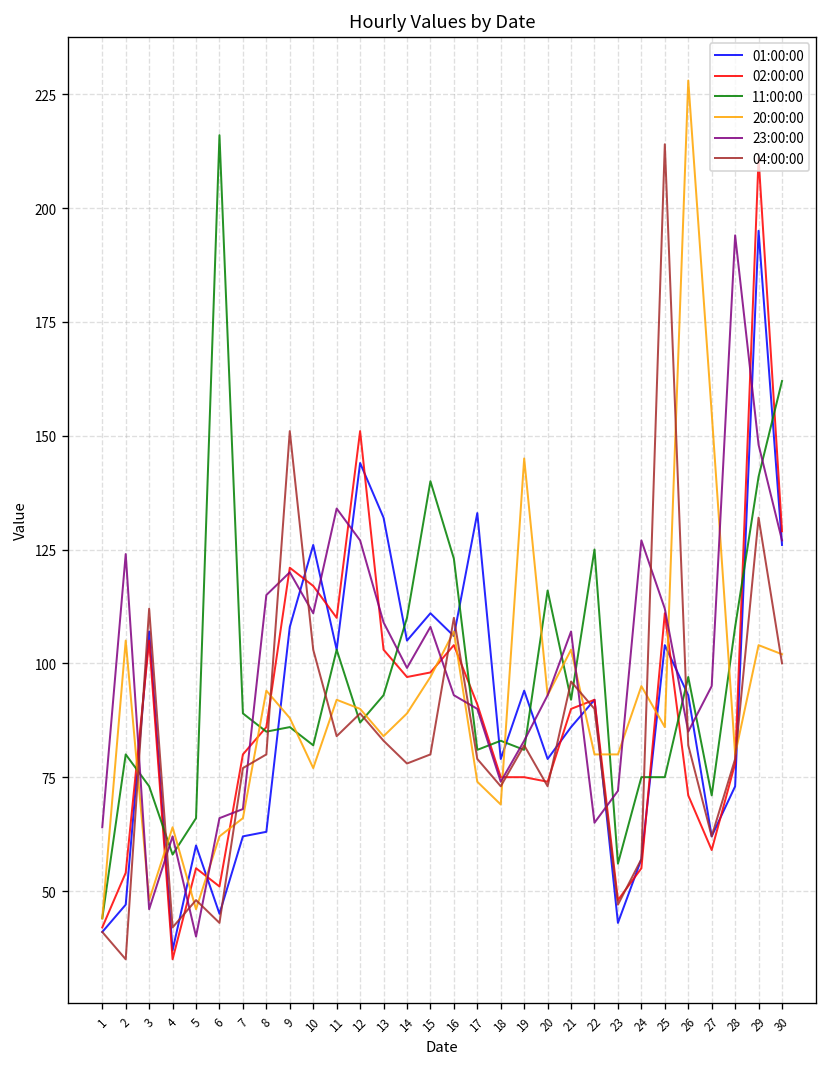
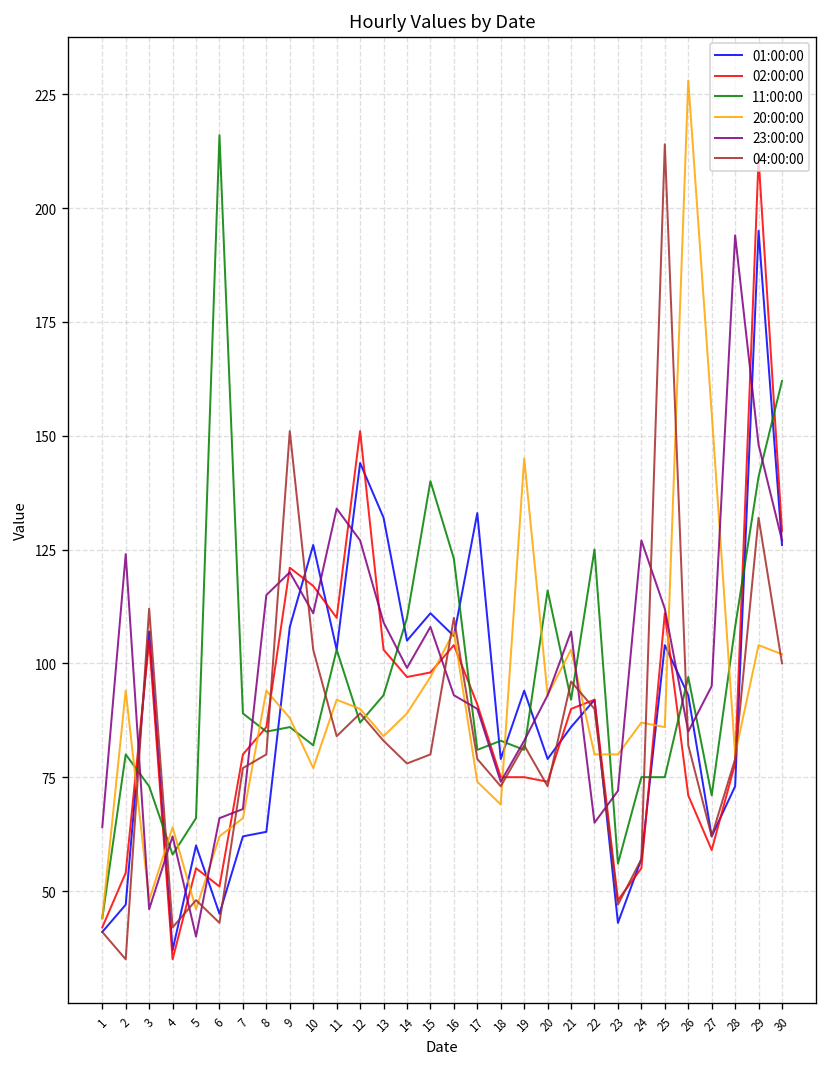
  {
    "01:00:00": {
      "2": 47,
      "3": 107,
      "4": 37,
      "5": 60,
      "6": 45,
      "7": 62,
      "8": 63,
      "9": 108,
      "10": 126,
      "12": 144,
      "13": 132,
      "14": 105,
      "15": 111,
      "16": 106,
      "17": 133,
      "18": 79,
      "19": 94,
      "20": 79,
      "21": 86,
      "23": 43,
      "25": 104,
      "26": 93,
      "28": 73,
      "29": 195,
      "30": 126
    },
    "02:00:00": {
      "1": 42,
      "2": 54,
      "3": 105,
      "4": 35,
      "5": 55,
      "6": 51,
      "7": 80,
      "8": 86,
      "9": 121,
      "10": 117,
      "11": 110,
      "12": 151,
      "13": 103,
      "14": 97,
      "15": 98,
      "16": 104,
      "17": 91,
      "18": 75,
      "19": 75,
      "20": 74,
      "21": 90,
      "23": 48,
      "24": 55,
      "25": 111,
      "26": 71,
      "27": 59,
      "28": 78,
      "30": 129
    },
    "11:00:00": {
      "2": 80,
      "3": 73,
      "4": 58,
      "5": 66,
      "6": 216,
      "7": 89,
      "8": 85,
      "9": 86,
      "10": 82,
      "12": 87,
      "13": 93,
      "14": 110,
      "15": 140,
      "16": 123,
      "17": 81,
      "18": 83,
      "19": 81,
      "20": 116,
      "21": 92,
      "22": 125,
      "23": 56,
      "24": 75,
      "25": 75,
      "26": 97,
      "27": 71,
      "28": 108,
      "29": 141,
      "30": 162
    },
    "20:00:00": {
-     "2": 105,
+     "2": 94,
      "3": 48,
      "4": 64,
      "5": 46,
      "6": 62,
      "7": 66,
      "8": 94,
      "9": 88,
      "10": 77,
      "11": 92,
      "12": 90,
      "13": 84,
      "14": 89,
      "15": 97,
      "16": 107,
      "17": 74,
      "18": 69,
      "19": 145,
      "21": 103,
      "22": 80,
      "23": 80,
-     "24": 95,
+     "24": 87,
      "25": 86,
      "26": 228,
      "27": 155,
      "28": 80,
      "29": 104,
      "30": 102
    },
    "23:00:00": {
      "1": 64,
      "2": 124,
      "3": 46,
      "4": 62,
      "5": 40,
      "6": 66,
      "7": 68,
      "8": 115,
      "9": 120,
      "10": 111,
      "11": 134,
      "12": 127,
      "13": 109,
      "14": 99,
      "15": 108,
      "16": 93,
      "17": 90,
      "18": 74,
      "19": 83,
      "21": 107,
      "22": 65,
      "23": 72,
      "24": 127,
      "25": 112,
      "26": 85,
      "27": 95,
      "28": 194,
      "29": 148,
      "30": 127
    },
    "04:00:00": {
      "2": 35,
      "3": 112,
      "4": 42,
      "5": 48,
      "6": 43,
      "7": 77,
      "8": 80,
      "9": 151,
      "10": 103,
      "11": 84,
      "12": 89,
      "13": 83,
      "14": 78,
      "15": 80,
      "16": 110,
      "17": 79,
      "18": 73,
      "19": 82,
      "20": 73,
      "21": 96,
      "22": 90,
      "23": 47,
      "25": 214,
      "26": 82,
      "28": 79,
      "29": 132,
      "30": 100
    }
  }
